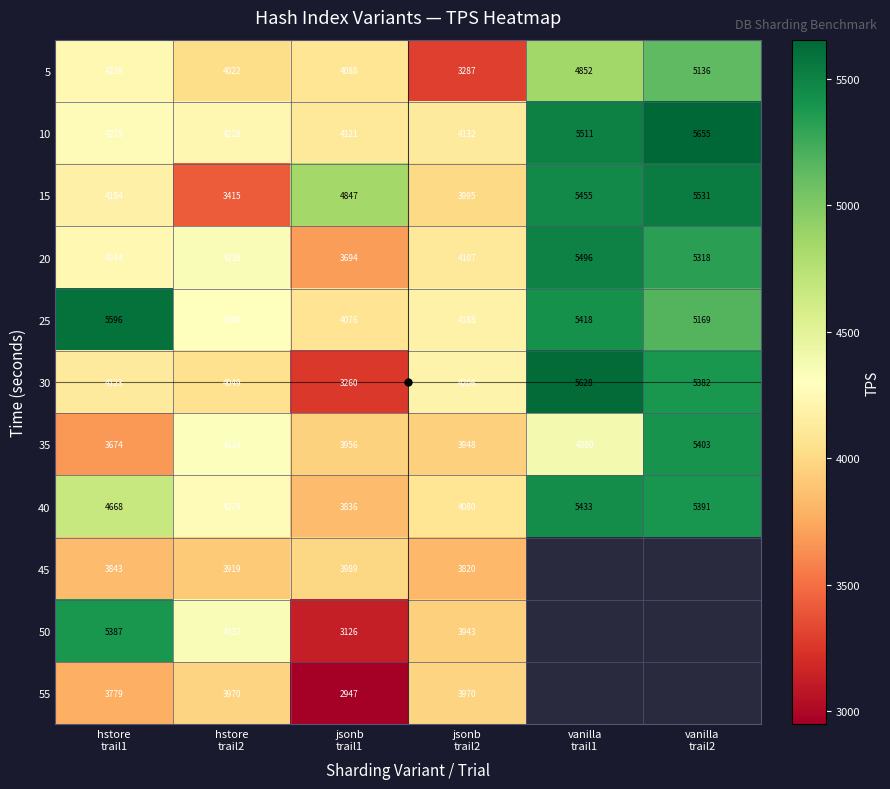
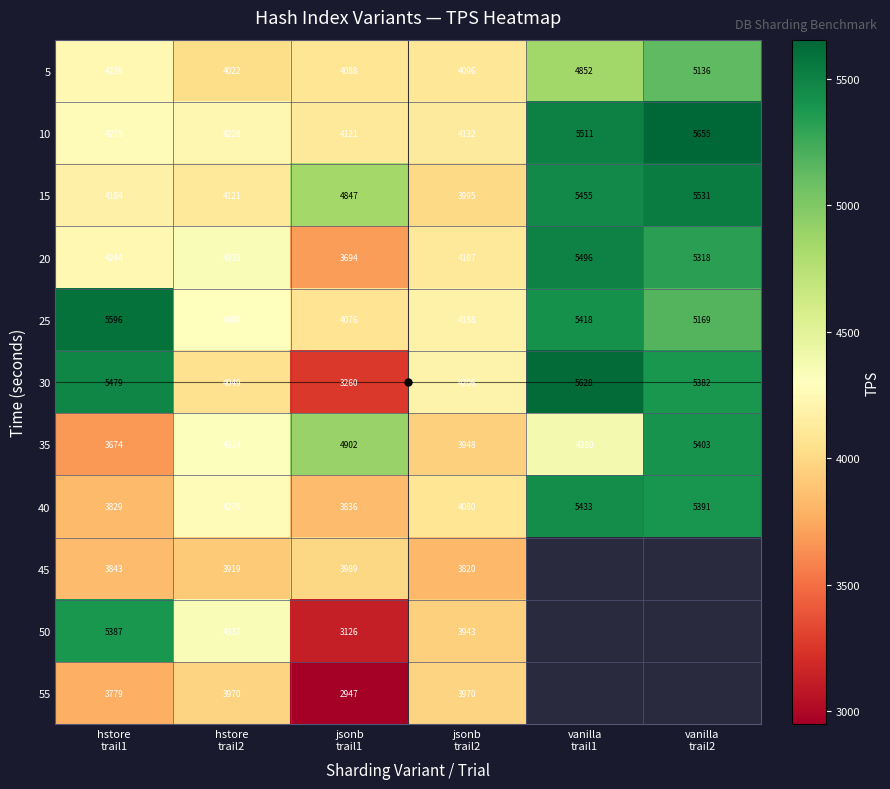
  {
    "5": {
      "hstore trail1": 4239,
      "hstore trail2": 4022,
      "jsonb trail1": 4088,
-     "jsonb trail2": 3287,
+     "jsonb trail2": 4096,
      "vanilla trail1": 4852,
      "vanilla trail2": 5136
    },
    "10": {
      "hstore trail1": 4275,
      "hstore trail2": 4228,
      "jsonb trail1": 4121,
      "jsonb trail2": 4132,
      "vanilla trail1": 5511,
      "vanilla trail2": 5655
    },
    "15": {
      "hstore trail1": 4184,
-     "hstore trail2": 3415,
+     "hstore trail2": 4121,
      "jsonb trail1": 4847,
      "jsonb trail2": 3995,
      "vanilla trail1": 5455,
      "vanilla trail2": 5531
    },
    "20": {
      "hstore trail1": 4244,
      "hstore trail2": 4338,
      "jsonb trail1": 3694,
      "jsonb trail2": 4107,
      "vanilla trail1": 5496,
      "vanilla trail2": 5318
    },
    "25": {
      "hstore trail1": 5596,
      "hstore trail2": 4300,
      "jsonb trail1": 4076,
      "jsonb trail2": 4188,
      "vanilla trail1": 5418,
      "vanilla trail2": 5169
    },
    "30": {
-     "hstore trail1": 4123,
+     "hstore trail1": 5479,
      "hstore trail2": 4049,
      "jsonb trail1": 3260,
      "jsonb trail2": 4206,
      "vanilla trail1": 5628,
      "vanilla trail2": 5382
    },
    "35": {
      "hstore trail1": 3674,
      "hstore trail2": 4314,
-     "jsonb trail1": 3956,
+     "jsonb trail1": 4902,
      "jsonb trail2": 3948,
      "vanilla trail1": 4380,
      "vanilla trail2": 5403
    },
    "40": {
-     "hstore trail1": 4668,
+     "hstore trail1": 3829,
      "hstore trail2": 4279,
      "jsonb trail1": 3836,
      "jsonb trail2": 4080,
      "vanilla trail1": 5433,
      "vanilla trail2": 5391
    },
    "45": {
      "hstore trail1": 3843,
      "hstore trail2": 3919,
      "jsonb trail1": 3989,
      "jsonb trail2": 3820
    },
    "50": {
      "hstore trail1": 5387,
      "hstore trail2": 4337,
      "jsonb trail1": 3126,
      "jsonb trail2": 3943
    },
    "55": {
      "hstore trail1": 3779,
      "hstore trail2": 3970,
      "jsonb trail1": 2947,
      "jsonb trail2": 3970
    }
  }
